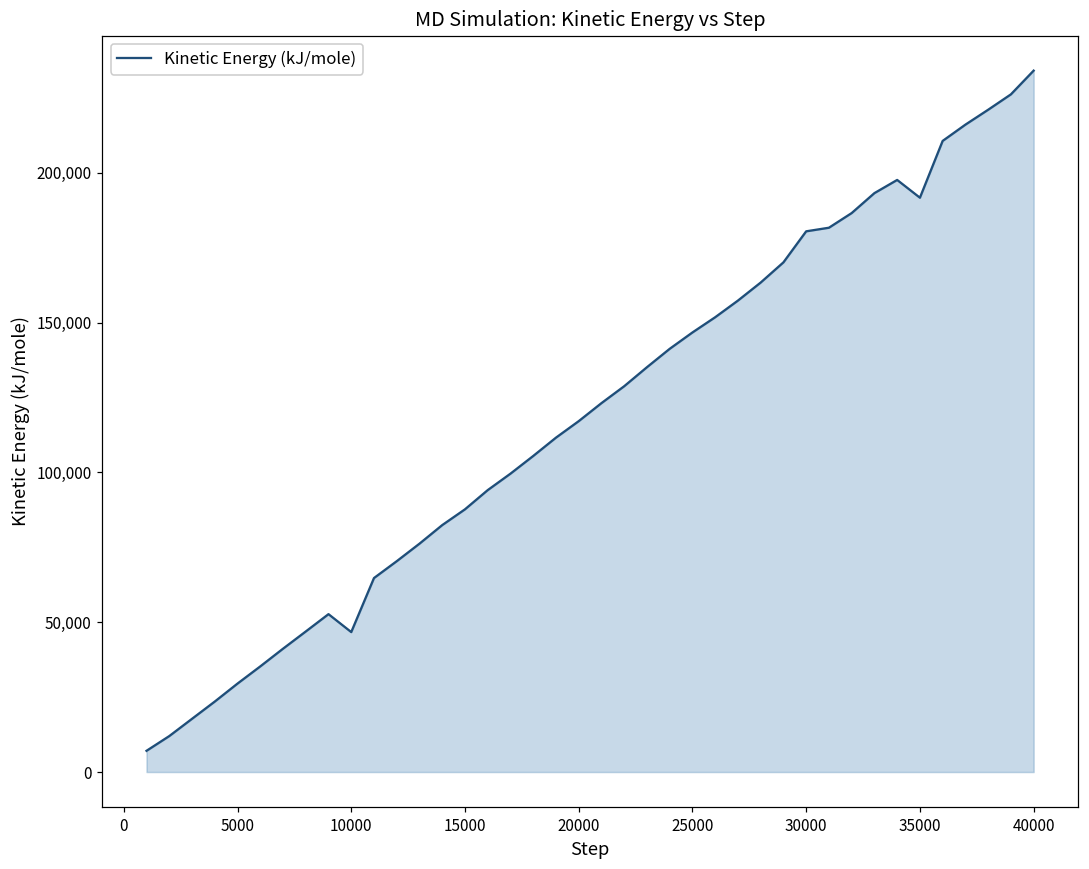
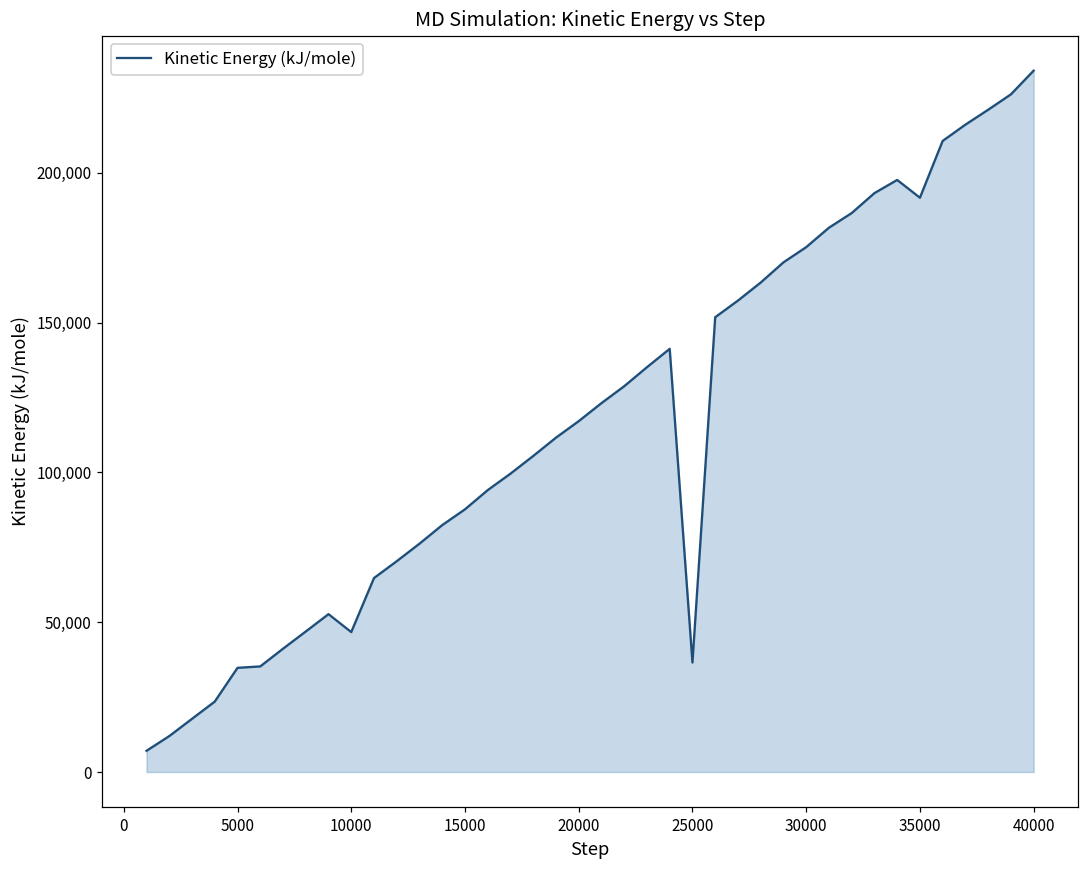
  {
-   "5000": "30,000",
+   "5000": "35,000",
    "10000": "47,000",
    "15000": "88,000",
    "20000": "117,000",
-   "25000": "147,000",
-   "30000": "180,000",
+   "25000": "37,000",
+   "30000": "175,000",
    "35000": "192,000",
    "40000": "234,000"
  }
